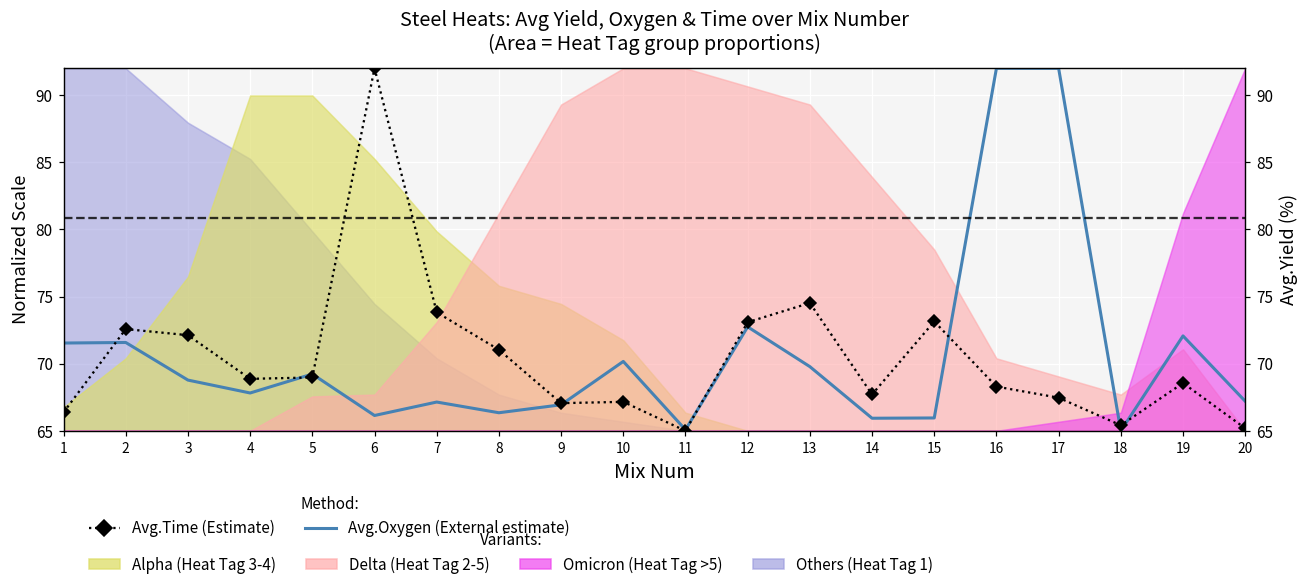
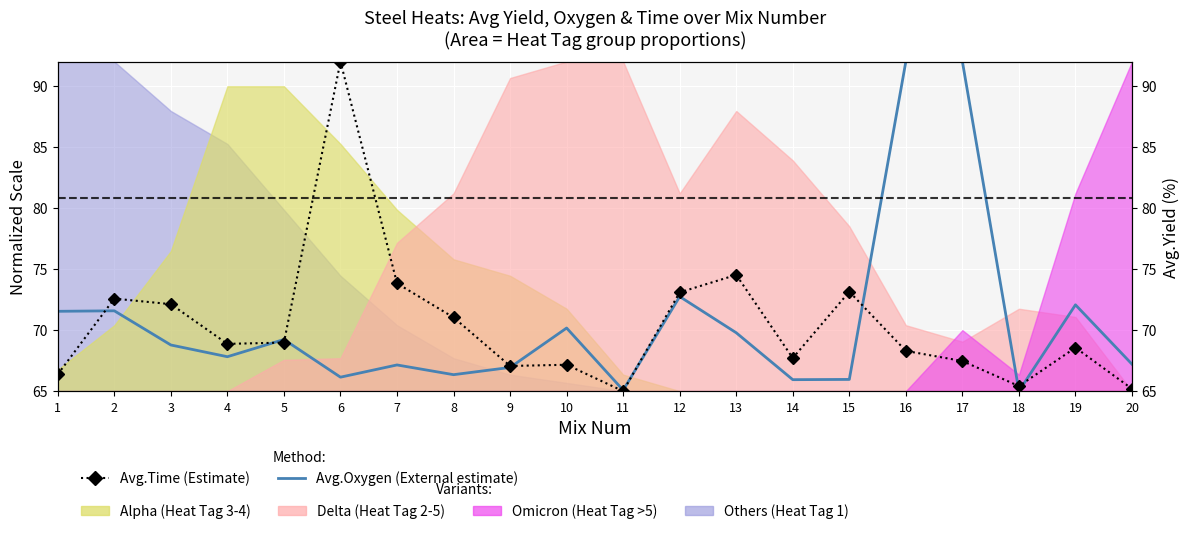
  {
    "Others (Heat Tag 1)": {
      "1": 27.0,
      "2": 27.0,
      "3": 23.0,
      "4": 20.3,
      "5": 14.8,
      "6": 9.5,
      "7": 5.4,
      "8": 2.7,
      "9": 1.3,
      "10": 0.7
    },
    "Alpha (Heat Tag 3-4)": {
      "1": 1.8,
      "2": 5.4,
      "3": 11.5,
      "4": 25.0,
      "5": 25.0,
      "6": 20.3,
      "7": 14.8,
      "8": 10.8,
      "9": 9.5,
      "10": 6.8,
      "11": 1.3
    },
    "Delta (Heat Tag 2-5)": {
      "5": 2.6,
      "6": 2.7,
-     "7": 8.1,
+     "7": 12.2,
      "8": 16.2,
-     "9": 24.3,
+     "9": 25.7,
      "10": 27.0,
      "11": 27.0,
-     "12": 25.7,
-     "13": 24.3,
+     "12": 16.2,
+     "13": 23.0,
      "14": 18.9,
      "15": 13.5,
      "16": 5.4,
      "17": 4.0,
-     "18": 2.7,
+     "18": 6.8,
      "19": 6.1
    },
    "Omicron (Heat Tag >5)": {
      "5": 0.0,
      "6": 0.0,
      "7": 0.0,
      "8": 0.0,
      "9": 0.0,
      "10": 0.0,
-     "17": 0.7,
+     "17": 5.0,
      "18": 1.3,
      "19": 16.2,
      "20": 27.0
    }
  }
